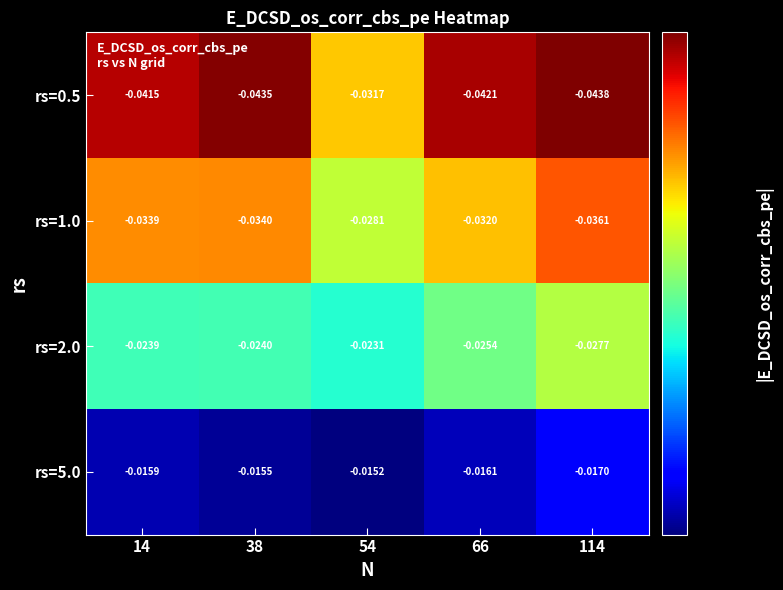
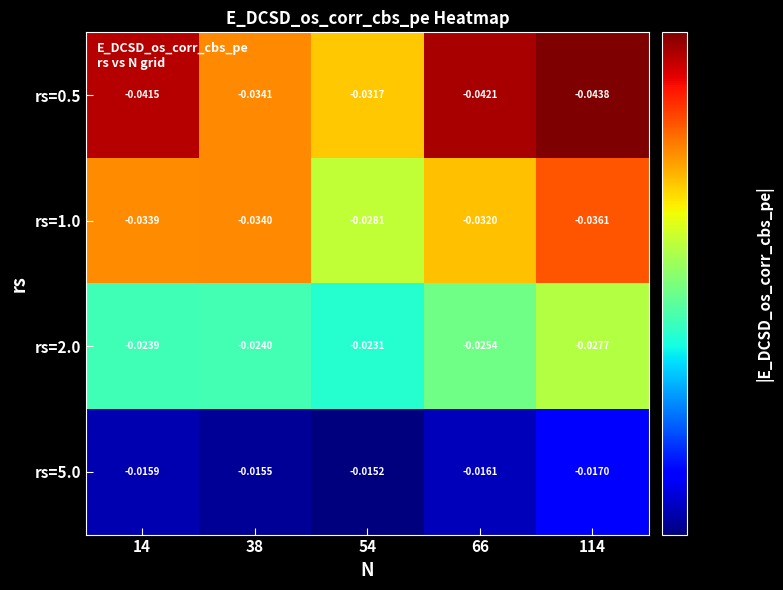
  {
    "rs=0.5": {
-     "38": -0.0435,
+     "38": -0.0341,
      "54": -0.0317,
      "66": -0.0421,
      "114": -0.0438
    },
    "rs=1.0": {
      "14": -0.0339,
      "38": -0.0340,
      "54": -0.0281,
      "66": -0.0320,
      "114": -0.0361
    },
    "rs=2.0": {
      "14": -0.0239,
      "38": -0.0240,
      "54": -0.0231,
      "66": -0.0254,
      "114": -0.0277
    },
    "rs=5.0": {
      "14": -0.0159,
      "38": -0.0155,
      "54": -0.0152,
      "66": -0.0161,
      "114": -0.0170
    }
  }
